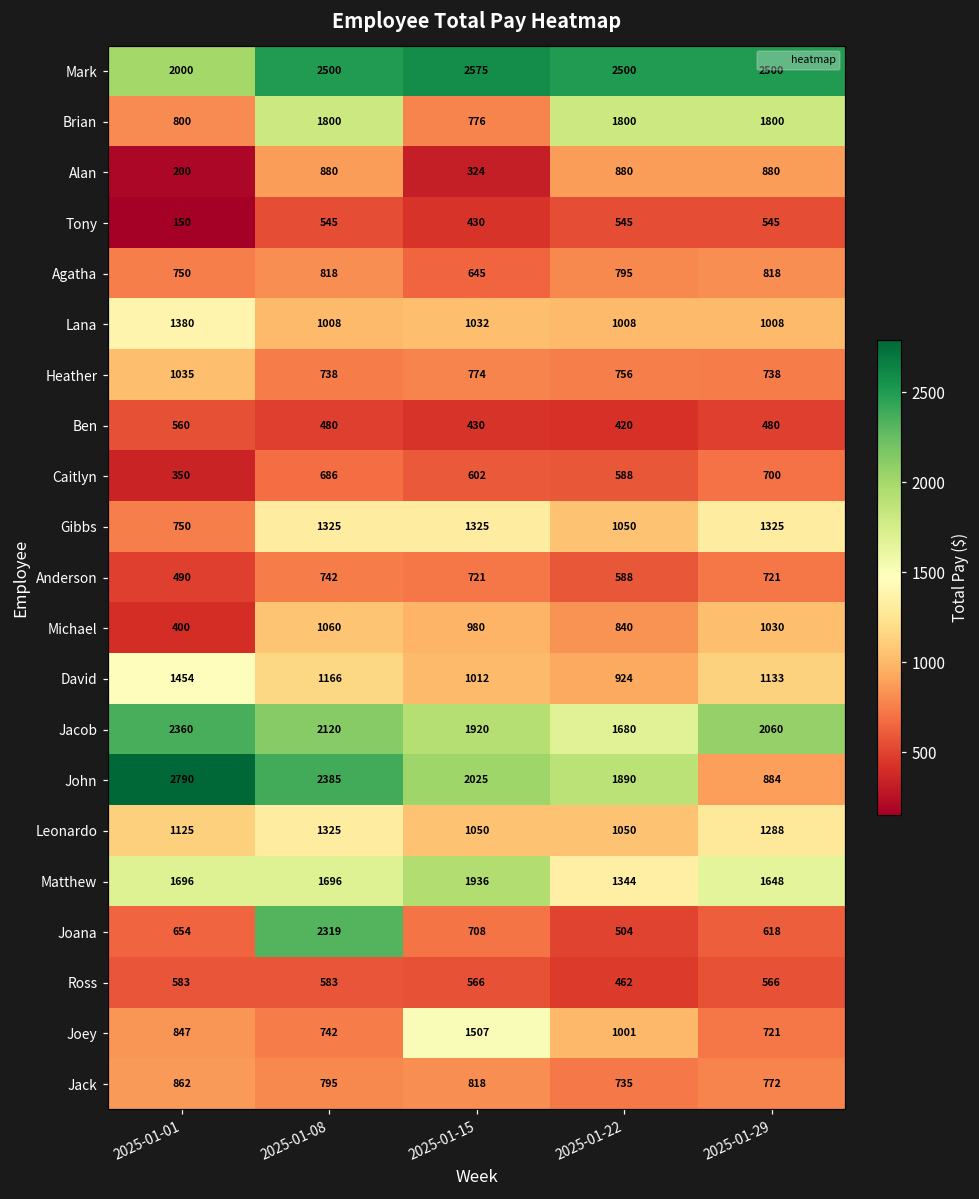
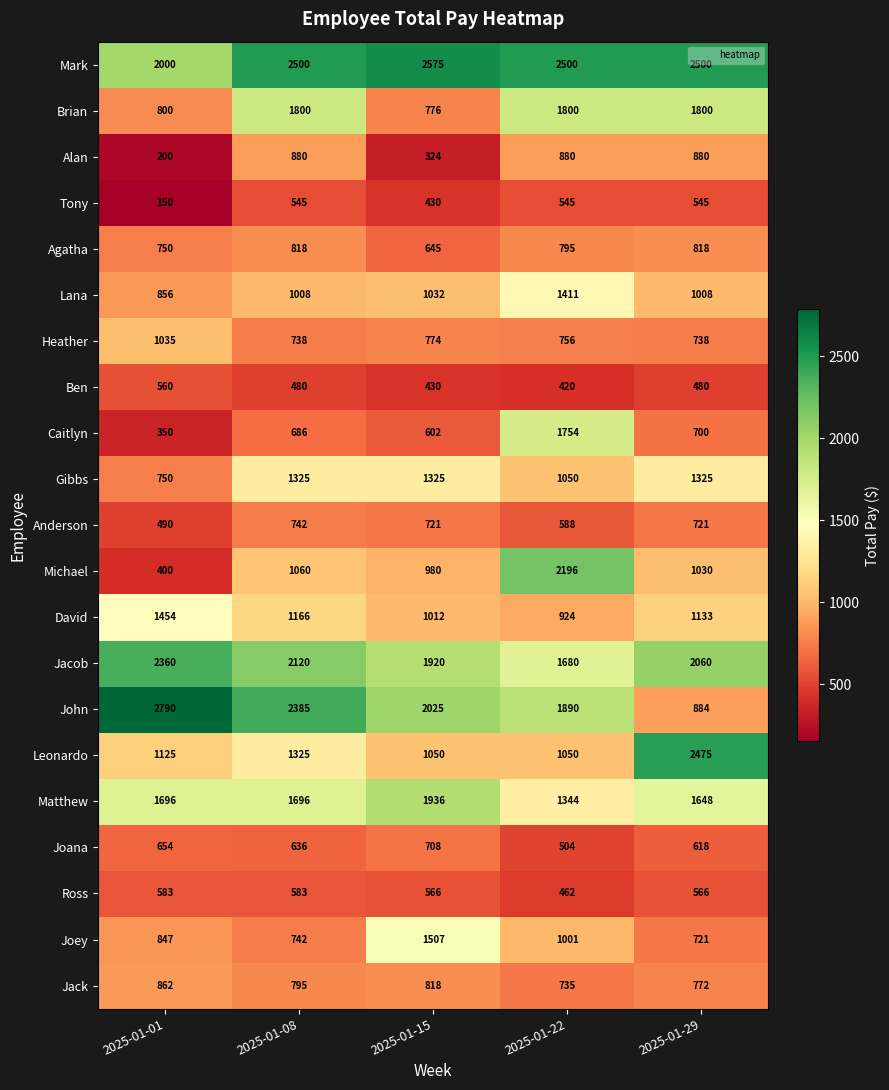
  {
    "Mark": {
      "2025-01-01": 2000,
      "2025-01-08": 2500,
      "2025-01-15": 2575,
      "2025-01-22": 2500
    },
    "Brian": {
      "2025-01-01": 800,
      "2025-01-08": 1800,
      "2025-01-15": 776,
      "2025-01-22": 1800,
      "2025-01-29": 1800
    },
    "Alan": {
      "2025-01-01": 200,
      "2025-01-08": 880,
      "2025-01-15": 324,
      "2025-01-22": 880,
      "2025-01-29": 880
    },
    "Tony": {
      "2025-01-01": 150,
      "2025-01-08": 545,
      "2025-01-15": 430,
      "2025-01-22": 545,
      "2025-01-29": 545
    },
    "Agatha": {
      "2025-01-01": 750,
      "2025-01-08": 818,
      "2025-01-15": 645,
      "2025-01-22": 795,
      "2025-01-29": 818
    },
    "Lana": {
-     "2025-01-01": 1380,
+     "2025-01-01": 856,
      "2025-01-08": 1008,
      "2025-01-15": 1032,
-     "2025-01-22": 1008,
+     "2025-01-22": 1411,
      "2025-01-29": 1008
    },
    "Heather": {
      "2025-01-01": 1035,
      "2025-01-08": 738,
      "2025-01-15": 774,
      "2025-01-22": 756,
      "2025-01-29": 738
    },
    "Ben": {
      "2025-01-01": 560,
      "2025-01-08": 480,
      "2025-01-15": 430,
      "2025-01-22": 420,
      "2025-01-29": 480
    },
    "Caitlyn": {
      "2025-01-01": 350,
      "2025-01-08": 686,
      "2025-01-15": 602,
-     "2025-01-22": 588,
+     "2025-01-22": 1754,
      "2025-01-29": 700
    },
    "Gibbs": {
      "2025-01-01": 750,
      "2025-01-08": 1325,
      "2025-01-15": 1325,
      "2025-01-22": 1050,
      "2025-01-29": 1325
    },
    "Anderson": {
      "2025-01-01": 490,
      "2025-01-08": 742,
      "2025-01-15": 721,
      "2025-01-22": 588,
      "2025-01-29": 721
    },
    "Michael": {
      "2025-01-01": 400,
      "2025-01-08": 1060,
      "2025-01-15": 980,
-     "2025-01-22": 840,
+     "2025-01-22": 2196,
      "2025-01-29": 1030
    },
    "David": {
      "2025-01-01": 1454,
      "2025-01-08": 1166,
      "2025-01-15": 1012,
      "2025-01-22": 924,
      "2025-01-29": 1133
    },
    "Jacob": {
      "2025-01-01": 2360,
      "2025-01-08": 2120,
      "2025-01-15": 1920,
      "2025-01-22": 1680,
      "2025-01-29": 2060
    },
    "John": {
      "2025-01-01": 2790,
      "2025-01-08": 2385,
      "2025-01-15": 2025,
      "2025-01-22": 1890,
      "2025-01-29": 884
    },
    "Leonardo": {
      "2025-01-01": 1125,
      "2025-01-08": 1325,
      "2025-01-15": 1050,
      "2025-01-22": 1050,
-     "2025-01-29": 1288
+     "2025-01-29": 2475
    },
    "Matthew": {
      "2025-01-01": 1696,
      "2025-01-08": 1696,
      "2025-01-15": 1936,
      "2025-01-22": 1344,
      "2025-01-29": 1648
    },
    "Joana": {
      "2025-01-01": 654,
-     "2025-01-08": 2319,
+     "2025-01-08": 636,
      "2025-01-15": 708,
      "2025-01-22": 504,
      "2025-01-29": 618
    },
    "Ross": {
      "2025-01-01": 583,
      "2025-01-08": 583,
      "2025-01-15": 566,
      "2025-01-22": 462,
      "2025-01-29": 566
    },
    "Joey": {
      "2025-01-01": 847,
      "2025-01-08": 742,
      "2025-01-15": 1507,
      "2025-01-22": 1001,
      "2025-01-29": 721
    },
    "Jack": {
      "2025-01-01": 862,
      "2025-01-08": 795,
      "2025-01-15": 818,
      "2025-01-22": 735,
      "2025-01-29": 772
    }
  }
